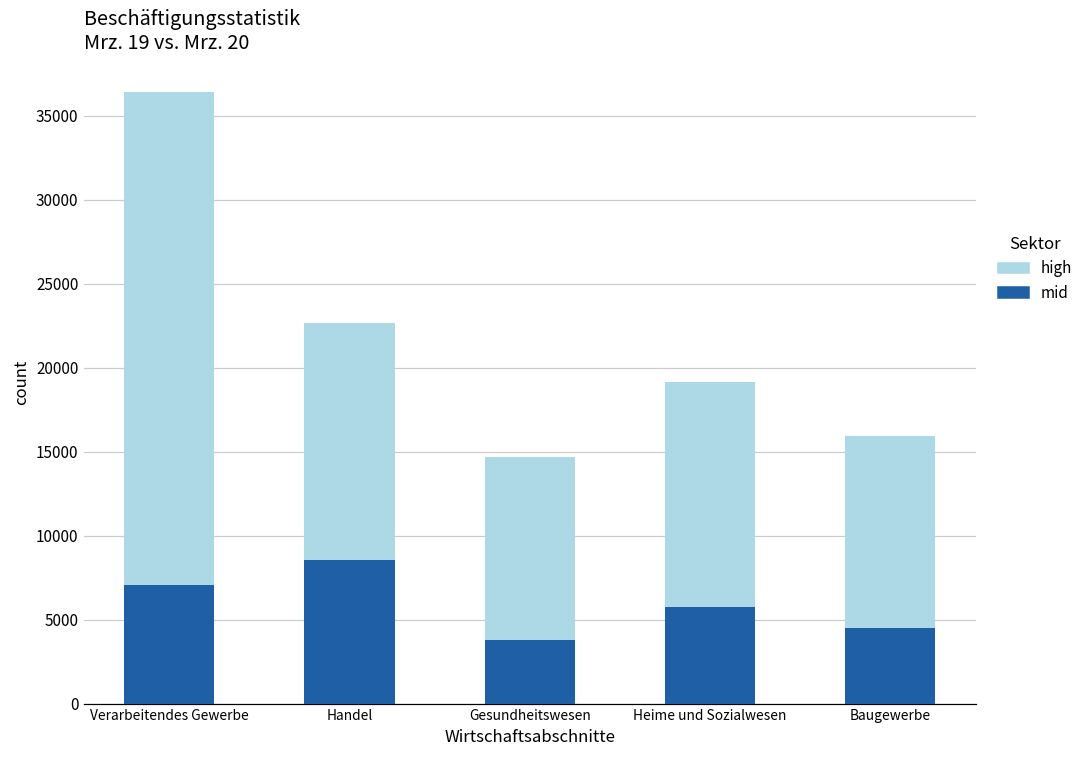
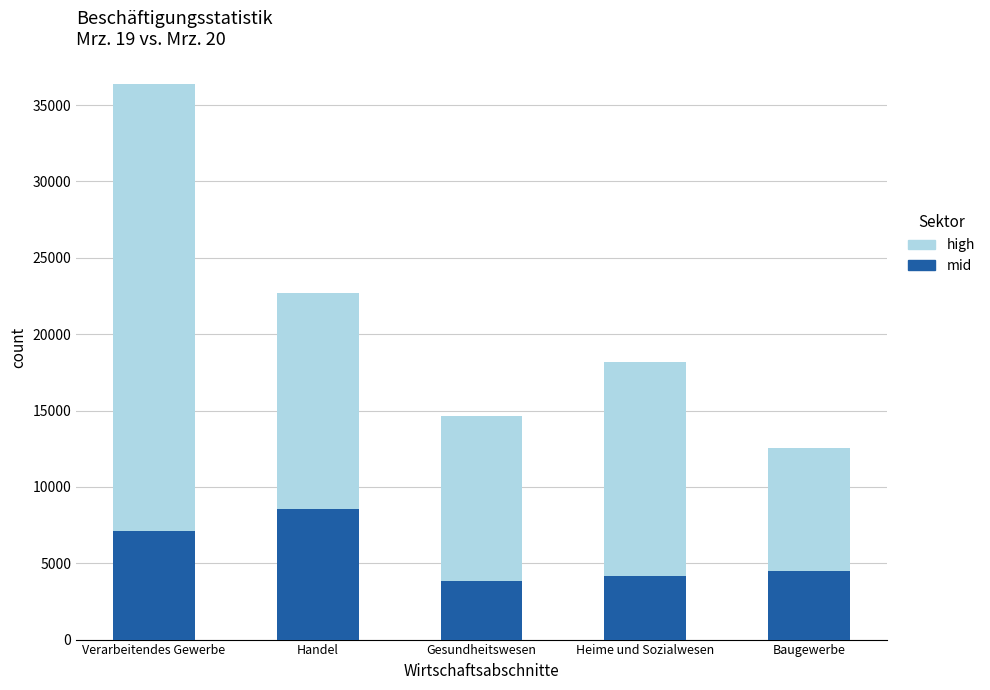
  {
    "mid": {
      "Verarbeitendes Gewerbe": 7100,
      "Handel": 8600,
      "Gesundheitswesen": 3800,
-     "Heime und Sozialwesen": 5700,
+     "Heime und Sozialwesen": 4200,
      "Baugewerbe": 4500
    },
    "high": {
      "Verarbeitendes Gewerbe": 29300,
      "Handel": 14100,
      "Gesundheitswesen": 10900,
-     "Heime und Sozialwesen": 13400,
-     "Baugewerbe": 11500
+     "Heime und Sozialwesen": 14000,
+     "Baugewerbe": 8000
    }
  }
